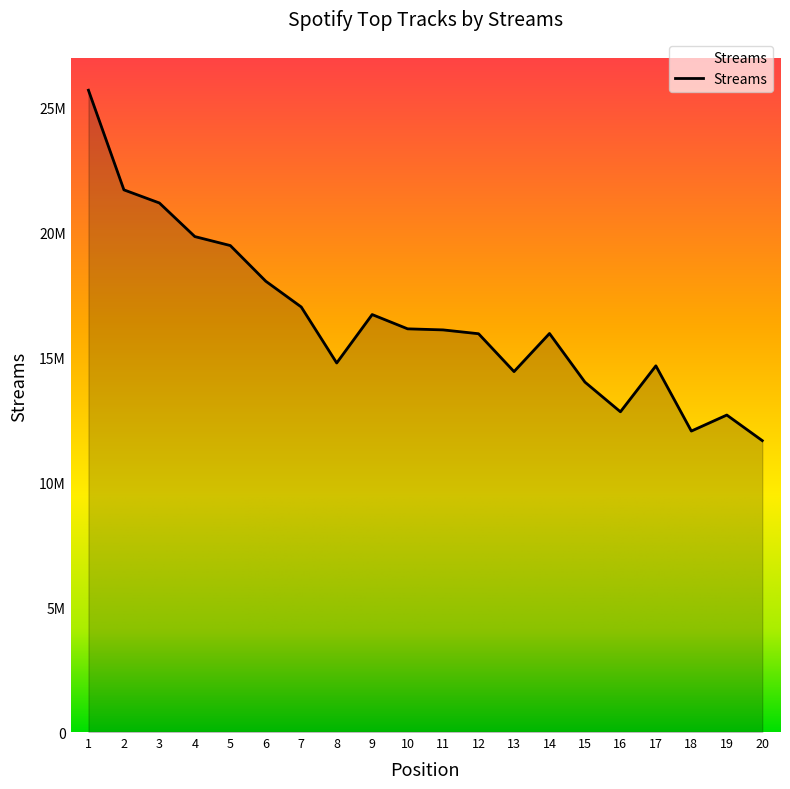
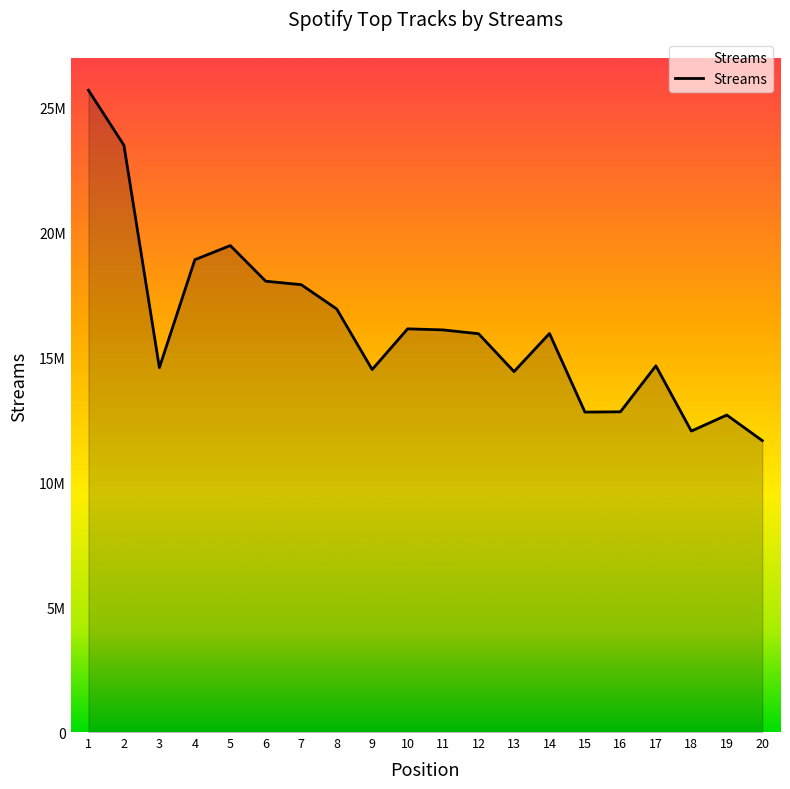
  {
    "1": 25700000,
-   "2": 21700000,
-   "3": 21200000,
-   "4": 19800000,
+   "2": 23500000,
+   "3": 14600000,
+   "4": 18900000,
    "5": 19500000,
    "6": 18000000,
-   "7": 17000000,
-   "8": 14800000,
-   "9": 16700000,
+   "7": 17900000,
+   "8": 16900000,
+   "9": 14500000,
    "10": 16100000,
    "11": 16100000,
    "12": 15900000,
    "13": 14400000,
    "14": 16000000,
-   "15": 14000000,
+   "15": 12800000,
    "16": 12800000,
    "17": 14700000,
    "18": 12000000,
    "19": 12700000,
    "20": 11700000
  }
